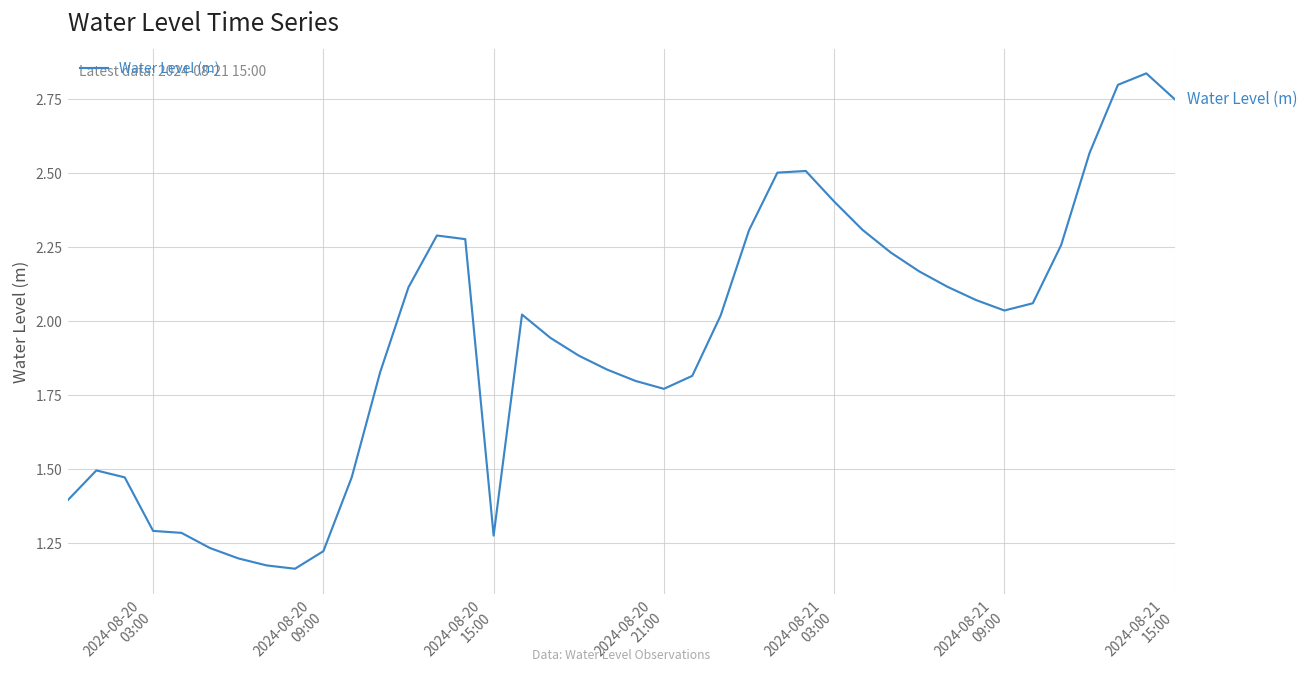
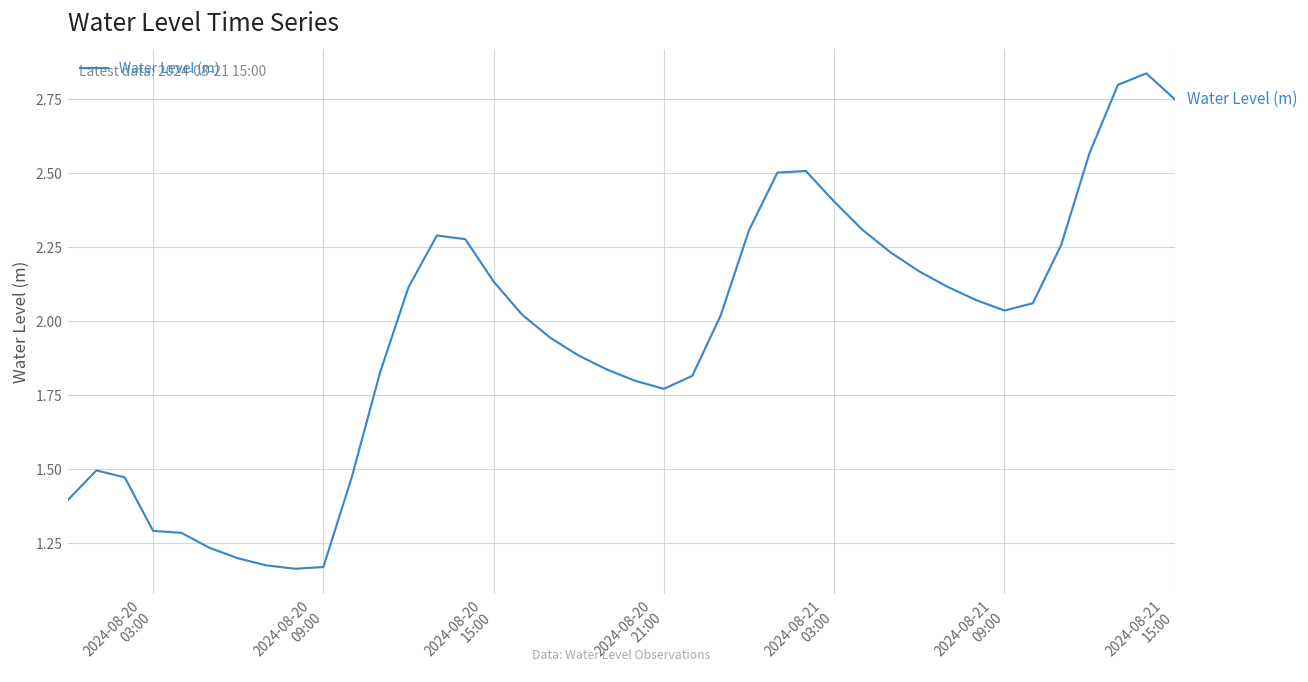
  {
    "2024-08-20 03:00": 1.29,
-   "2024-08-20 09:00": 1.22,
-   "2024-08-20 15:00": 1.27,
+   "2024-08-20 09:00": 1.17,
+   "2024-08-20 15:00": 2.13,
    "2024-08-20 21:00": 1.77,
    "2024-08-21 03:00": 2.40,
    "2024-08-21 09:00": 2.03,
    "2024-08-21 15:00": 2.75
  }
